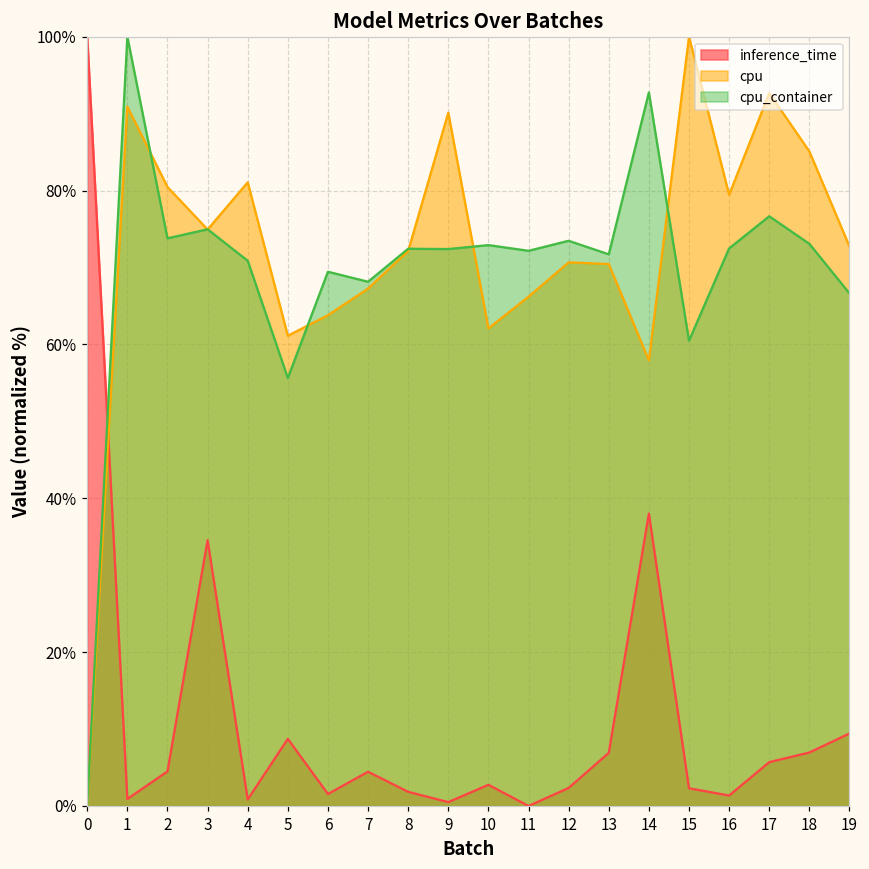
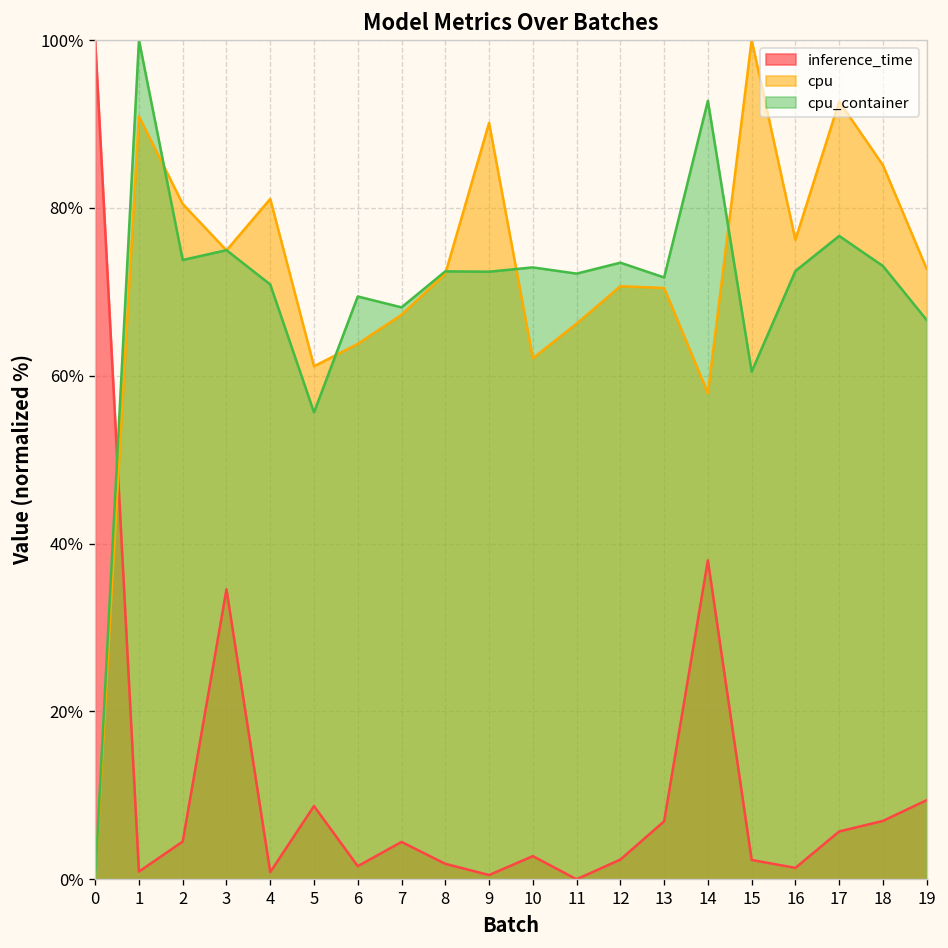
  {
    "inference_time": {
      "0": "100%",
      "1": "1%",
      "2": "4%",
      "3": "35%",
      "4": "1%",
      "5": "9%",
      "6": "2%",
      "7": "4%",
      "8": "2%",
      "9": "1%",
      "10": "3%",
      "11": "0%",
      "12": "2%",
      "13": "7%",
      "14": "38%",
      "15": "2%",
      "16": "1%",
      "17": "6%",
      "18": "7%",
      "19": "9%"
    },
    "cpu": {
      "1": "91%",
      "2": "80%",
      "4": "81%",
      "5": "61%",
      "6": "64%",
      "7": "67%",
      "9": "90%",
      "10": "62%",
      "11": "66%",
      "12": "71%",
      "13": "70%",
      "14": "58%",
      "15": "100%",
-     "16": "79%",
+     "16": "76%",
      "18": "85%",
      "19": "73%"
    },
    "cpu_container": {
      "1": "100%",
      "2": "74%",
      "4": "71%",
      "5": "56%",
      "6": "69%",
      "7": "68%",
      "9": "72%",
      "10": "73%",
      "11": "72%",
      "12": "73%",
      "13": "72%",
      "14": "93%",
      "15": "60%",
      "16": "72%",
      "17": "77%",
      "18": "73%",
      "19": "67%"
    }
  }
